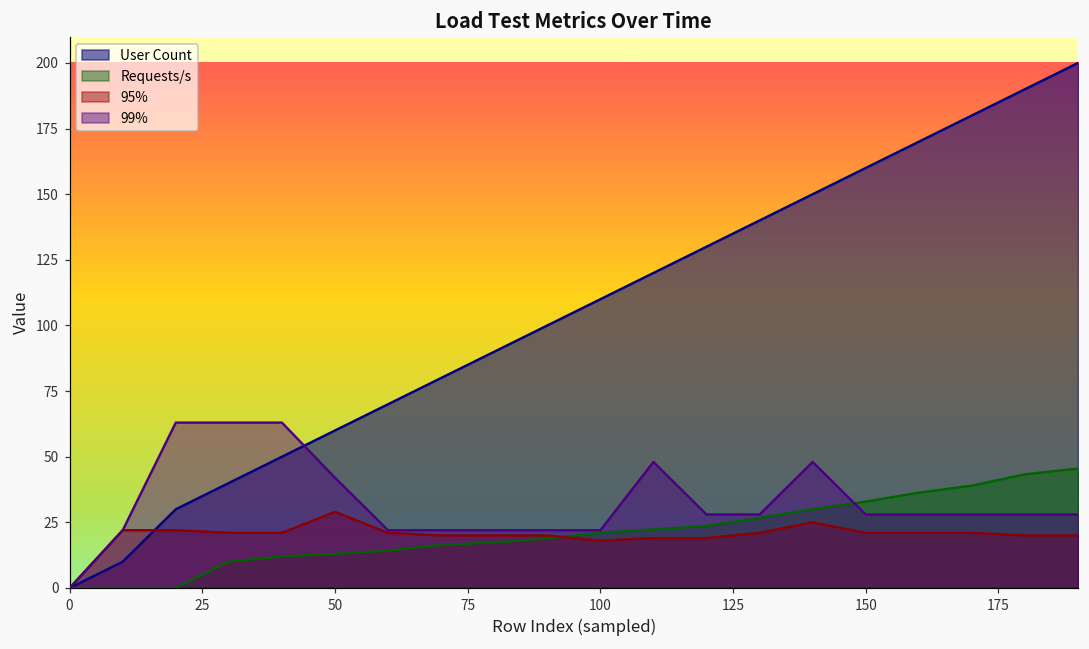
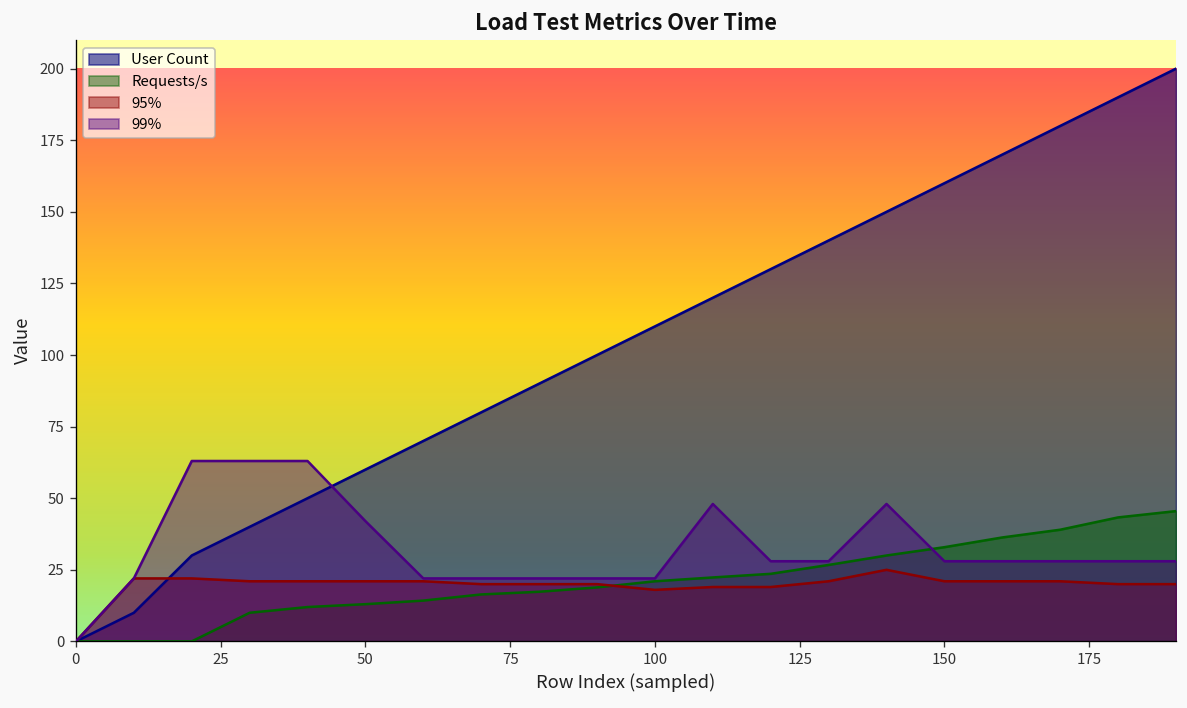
  {
    "User Count": {
      "50": 60,
      "100": 110,
      "150": 160
    },
    "Requests/s": {
      "50": 13,
      "150": 33
    },
    "95%": {
-     "50": 29,
+     "50": 21,
      "100": 18,
      "150": 21
    },
    "99%": {
      "50": 42,
      "150": 28
    }
  }
